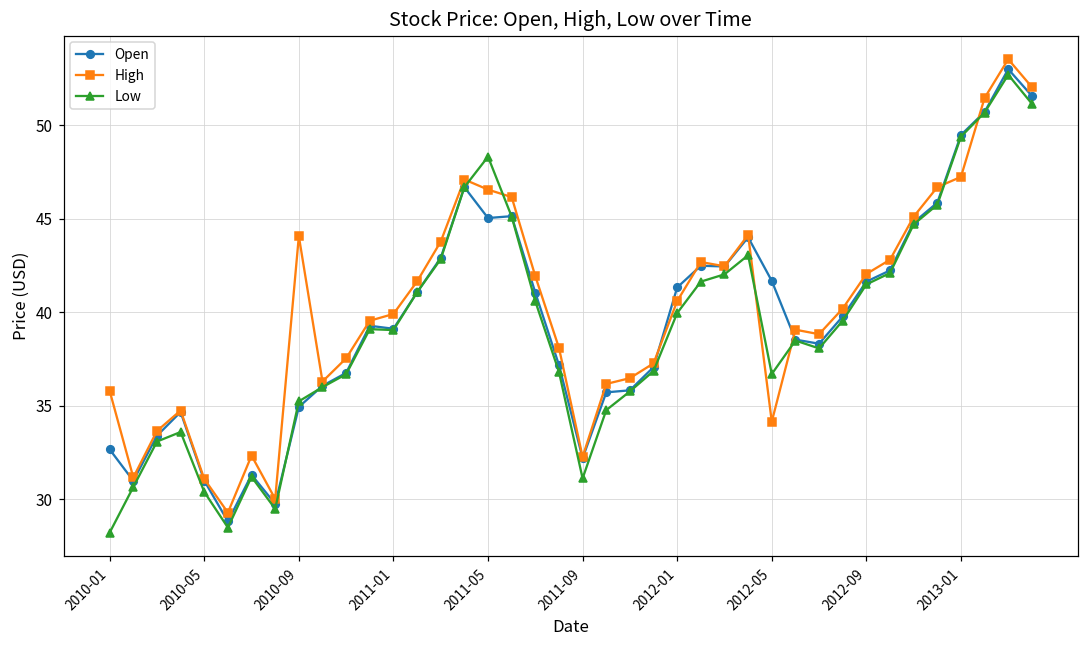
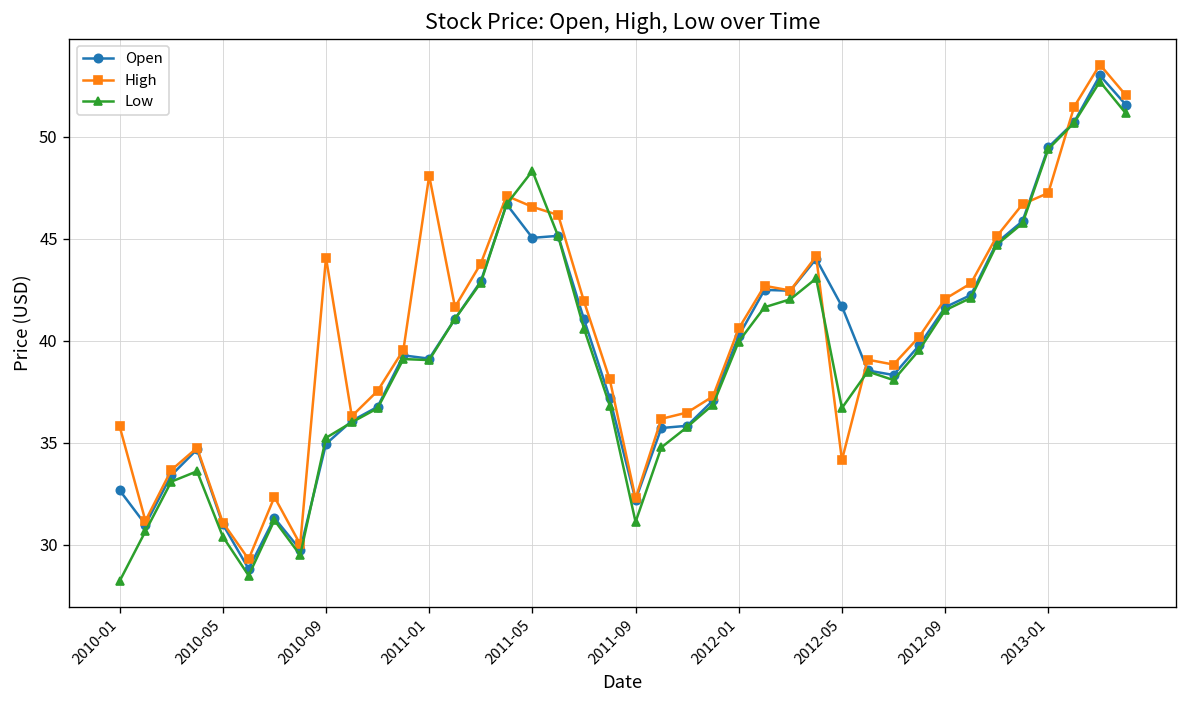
  {
    "Open": {
      "2010-01": 32.7,
      "2010-09": 34.9,
      "2011-05": 45.0,
-     "2012-01": 41.3,
+     "2012-01": 40.2,
      "2012-05": 41.7,
      "2012-09": 41.6
    },
    "High": {
      "2010-01": 35.8,
      "2010-09": 44.1,
-     "2011-01": 39.9,
+     "2011-01": 48.1,
      "2011-05": 46.6,
      "2012-01": 40.6,
      "2012-05": 34.2,
      "2012-09": 42.1,
      "2013-01": 47.2
    },
    "Low": {
      "2010-01": 28.2,
      "2010-05": 30.4,
      "2010-09": 35.2,
      "2011-05": 48.3,
      "2011-09": 31.1,
      "2012-01": 40.0,
      "2012-05": 36.7,
      "2012-09": 41.5
    }
  }
